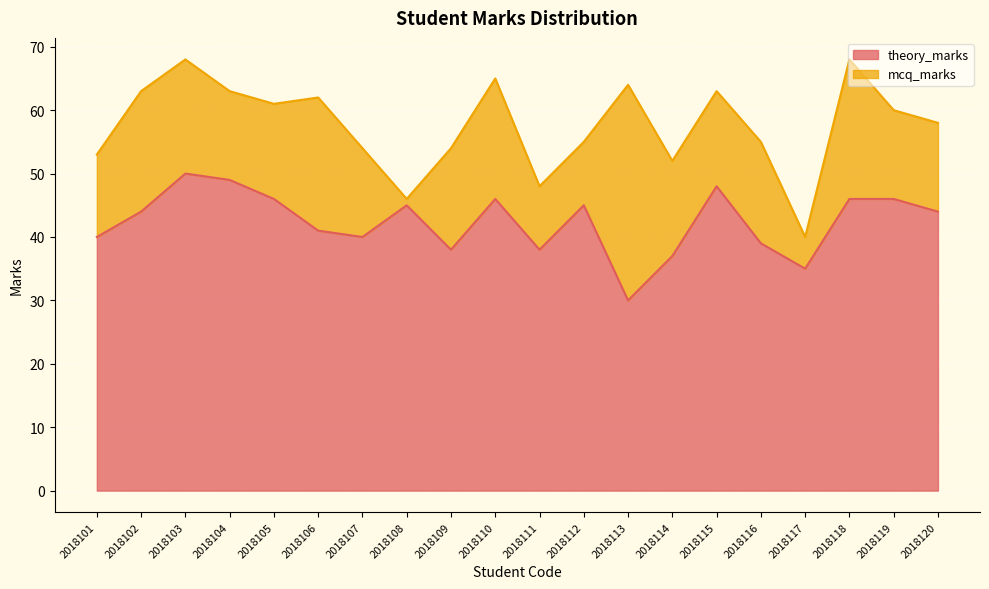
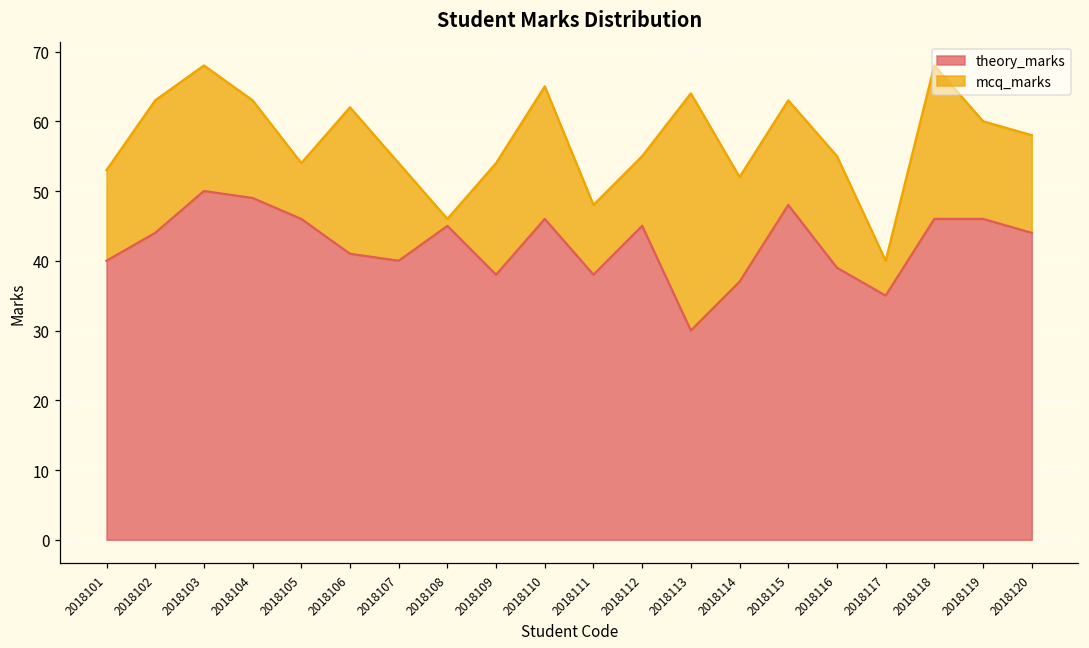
  {
    "theory_marks": {
      "2018101": 40,
      "2018102": 44,
      "2018103": 50,
      "2018104": 49,
      "2018105": 46,
      "2018106": 41,
      "2018107": 40,
      "2018108": 45,
      "2018109": 38,
      "2018110": 46,
      "2018111": 38,
      "2018112": 45,
      "2018113": 30,
      "2018114": 37,
      "2018115": 48,
      "2018116": 39,
      "2018117": 35,
      "2018118": 46,
      "2018119": 46,
      "2018120": 44
    },
    "mcq_marks": {
      "2018101": 13,
      "2018102": 19,
      "2018103": 18,
      "2018104": 14,
-     "2018105": 15,
+     "2018105": 8,
      "2018106": 21,
      "2018107": 14,
      "2018108": 1,
      "2018109": 16,
      "2018110": 19,
      "2018111": 10,
      "2018112": 10,
      "2018113": 34,
      "2018114": 15,
      "2018115": 15,
      "2018116": 16,
      "2018117": 5,
      "2018119": 14,
      "2018120": 14
    }
  }
